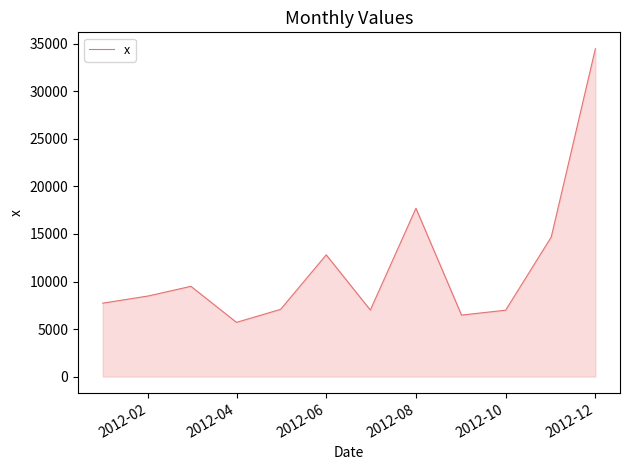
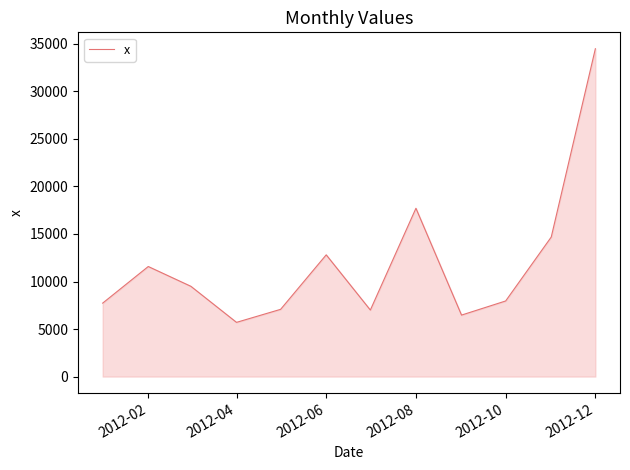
  {
-   "2012-02": 8000,
+   "2012-02": 12000,
    "2012-04": 6000,
    "2012-06": 13000,
    "2012-08": 18000,
-   "2012-10": 7000,
+   "2012-10": 8000,
    "2012-12": 34000
  }
